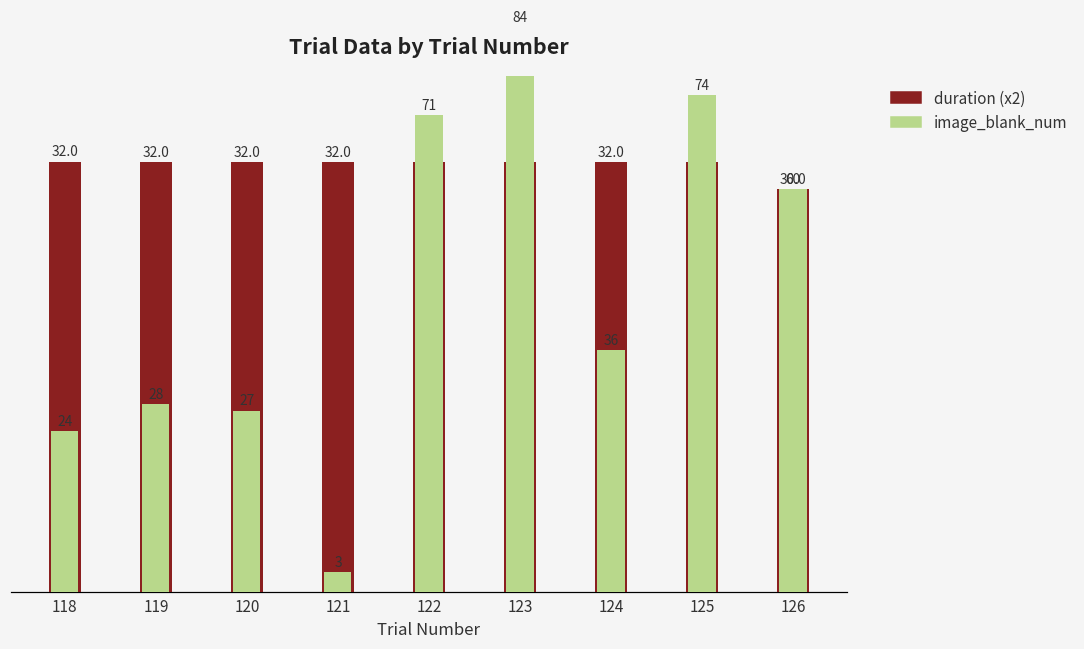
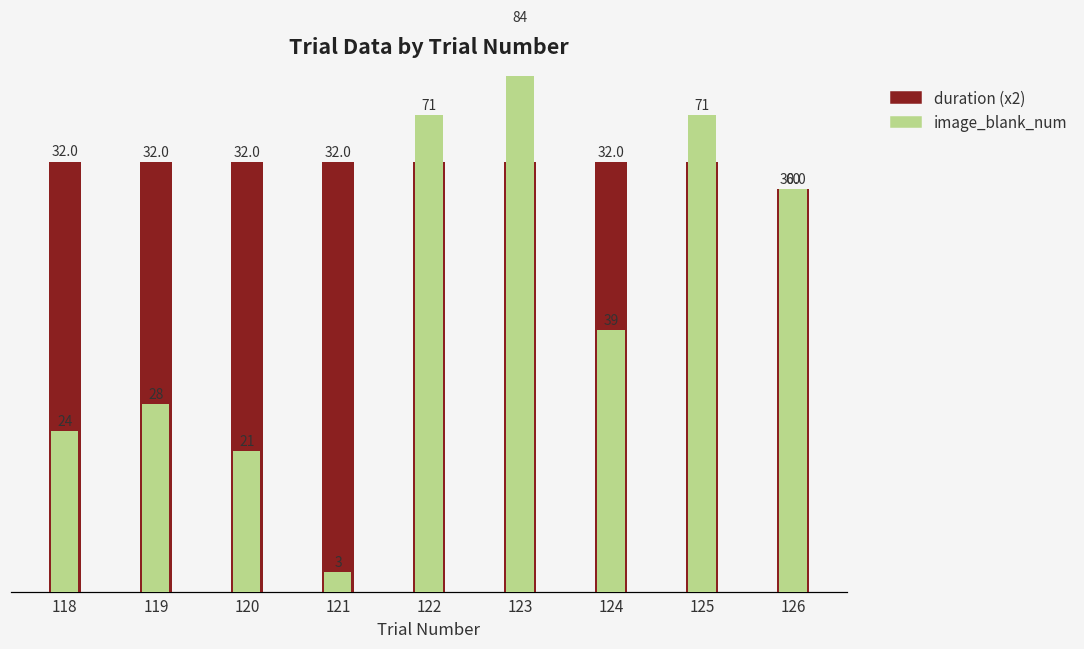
  {
    "image_blank_num": {
-     "120": 27,
+     "120": 21,
      "122": 71,
-     "124": 36,
-     "125": 74
+     "124": 39,
+     "125": 71
    }
  }
